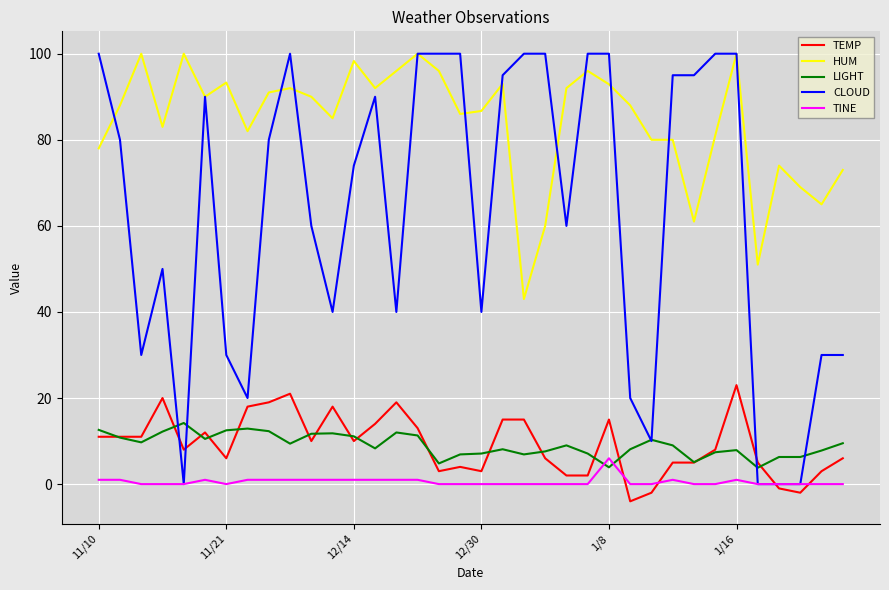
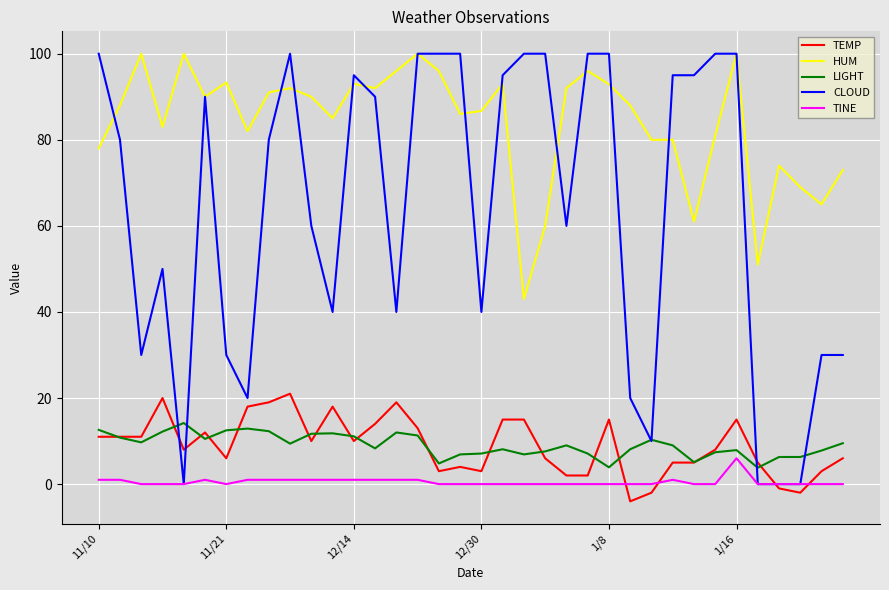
  {
    "TEMP": {
      "11/10": 11,
      "11/21": 6,
      "12/14": 10,
      "12/30": 3,
      "1/8": 15,
-     "1/16": 23
+     "1/16": 15
    },
    "HUM": {
      "11/10": 78,
      "11/21": 93,
-     "12/14": 98,
+     "12/14": 93,
      "12/30": 87,
      "1/8": 93
    },
    "LIGHT": {
      "11/10": 13,
      "11/21": 13,
      "12/14": 11,
      "12/30": 7,
      "1/8": 4,
      "1/16": 8
    },
    "CLOUD": {
      "11/10": 100,
      "11/21": 30,
-     "12/14": 74,
+     "12/14": 95,
      "12/30": 40,
      "1/8": 100
    },
    "TINE": {
      "11/10": 1,
      "11/21": 0,
      "12/14": 1,
      "12/30": 0,
-     "1/8": 6,
-     "1/16": 1
+     "1/8": 0,
+     "1/16": 6
    }
  }
